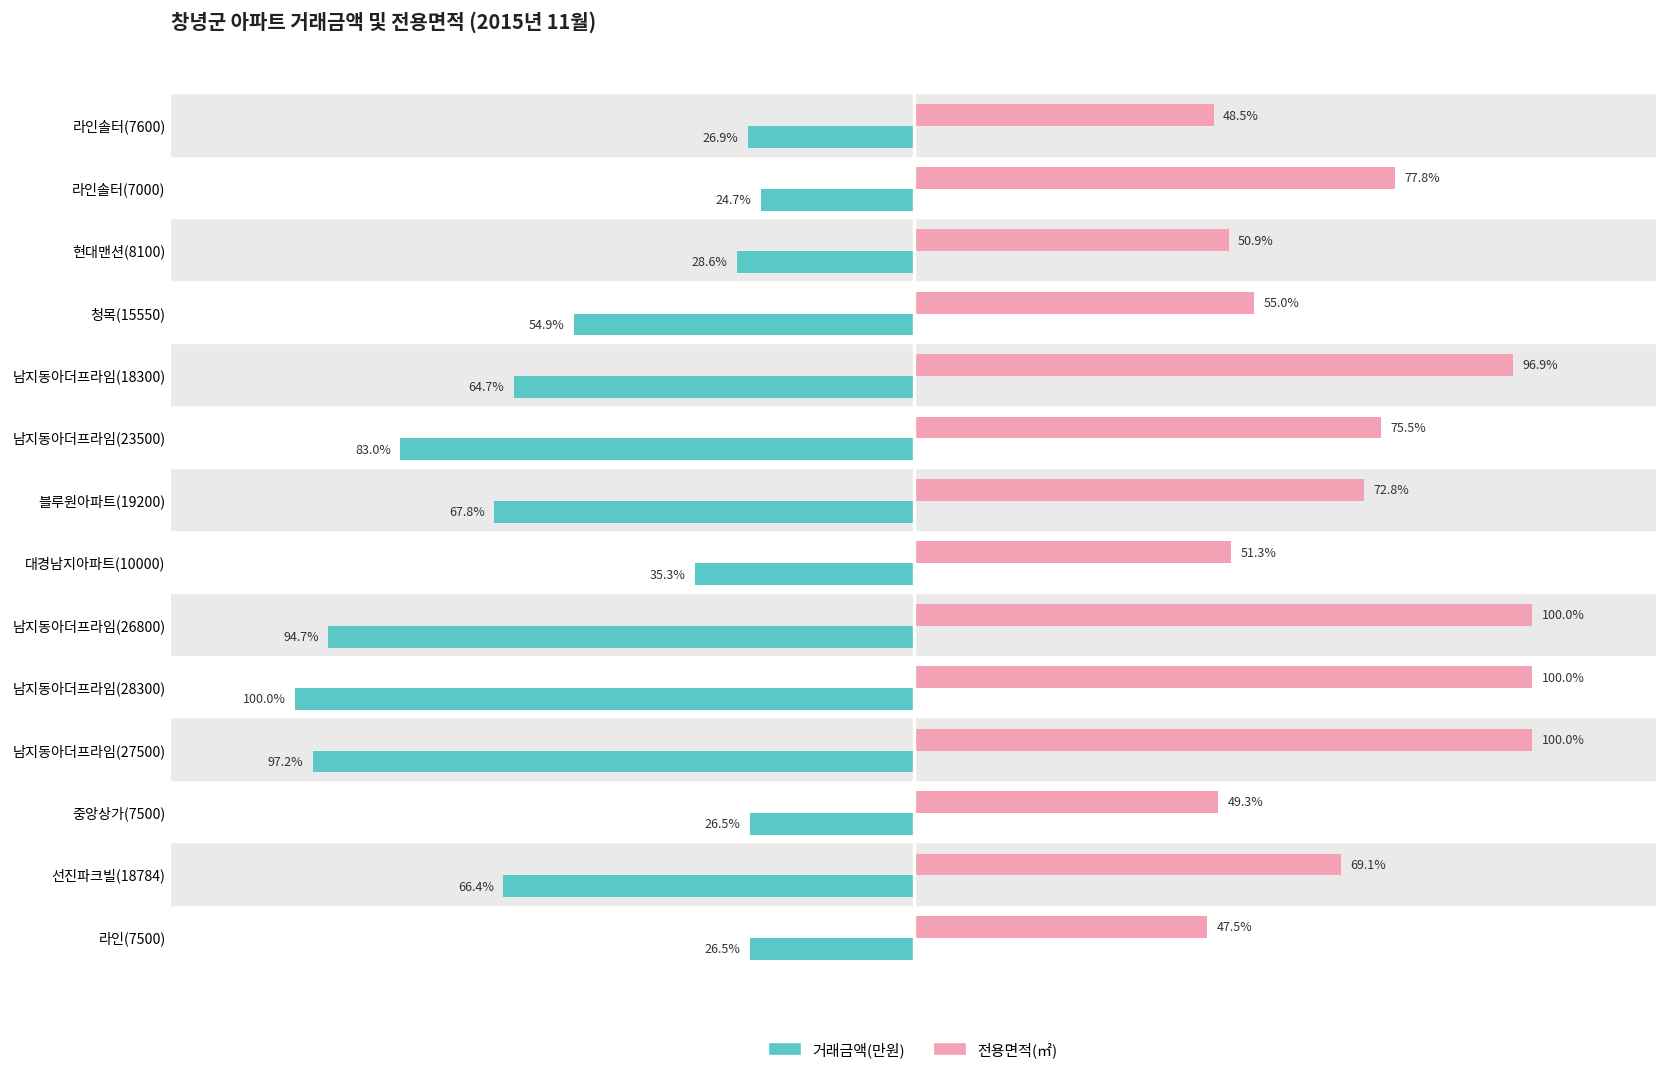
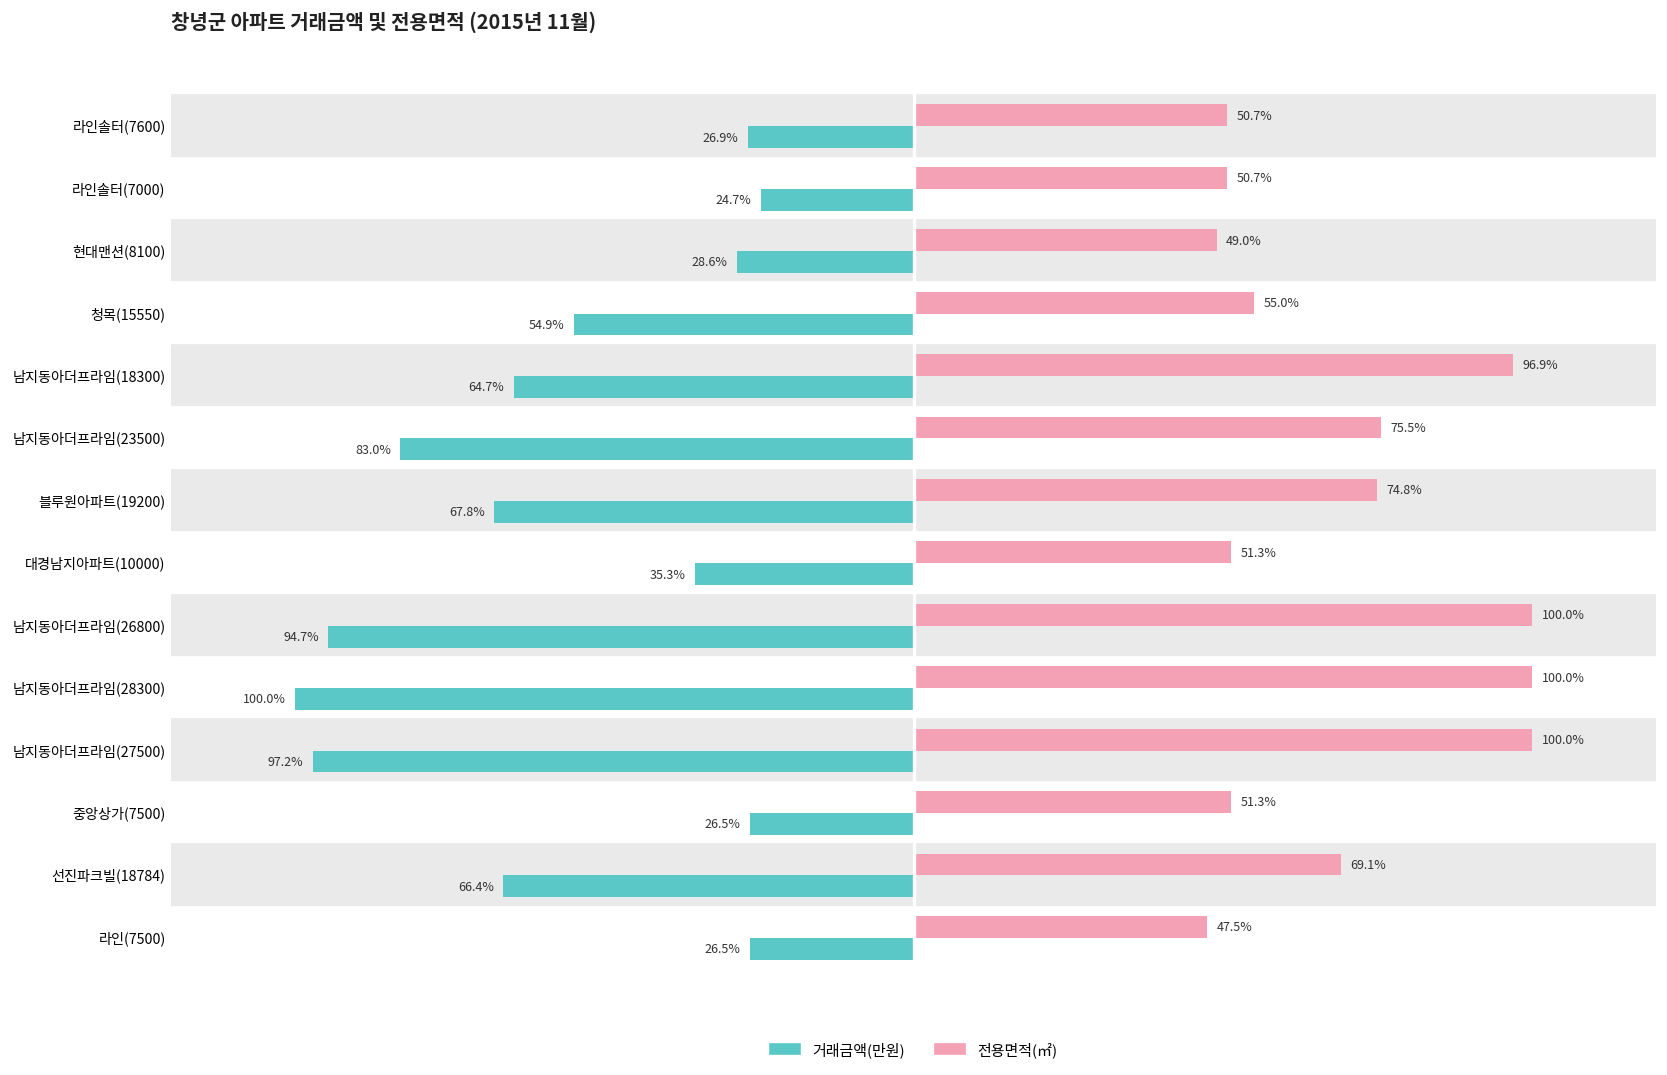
  {
    "전용면적(㎡)": {
-     "라인솔터(7600)": "48.5%",
-     "라인솔터(7000)": "77.8%",
-     "현대맨션(8100)": "50.9%",
+     "라인솔터(7600)": "50.7%",
+     "라인솔터(7000)": "50.7%",
+     "현대맨션(8100)": "49.0%",
      "청목(15550)": "55.0%",
      "남지동아더프라임(18300)": "96.9%",
      "남지동아더프라임(23500)": "75.5%",
-     "블루원아파트(19200)": "72.8%",
+     "블루원아파트(19200)": "74.8%",
      "대경남지아파트(10000)": "51.3%",
      "남지동아더프라임(26800)": "100.0%",
      "남지동아더프라임(28300)": "100.0%",
      "남지동아더프라임(27500)": "100.0%",
-     "중앙상가(7500)": "49.3%",
+     "중앙상가(7500)": "51.3%",
      "선진파크빌(18784)": "69.1%",
      "라인(7500)": "47.5%"
    }
  }
